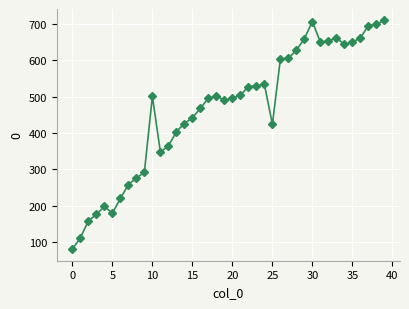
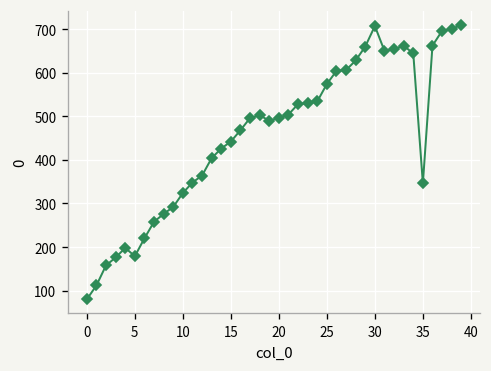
  {
    "0": 80,
    "5": 180,
-   "10": 500,
+   "10": 320,
    "15": 440,
    "20": 500,
-   "25": 420,
+   "25": 570,
    "30": 710,
-   "35": 650
+   "35": 350
  }
